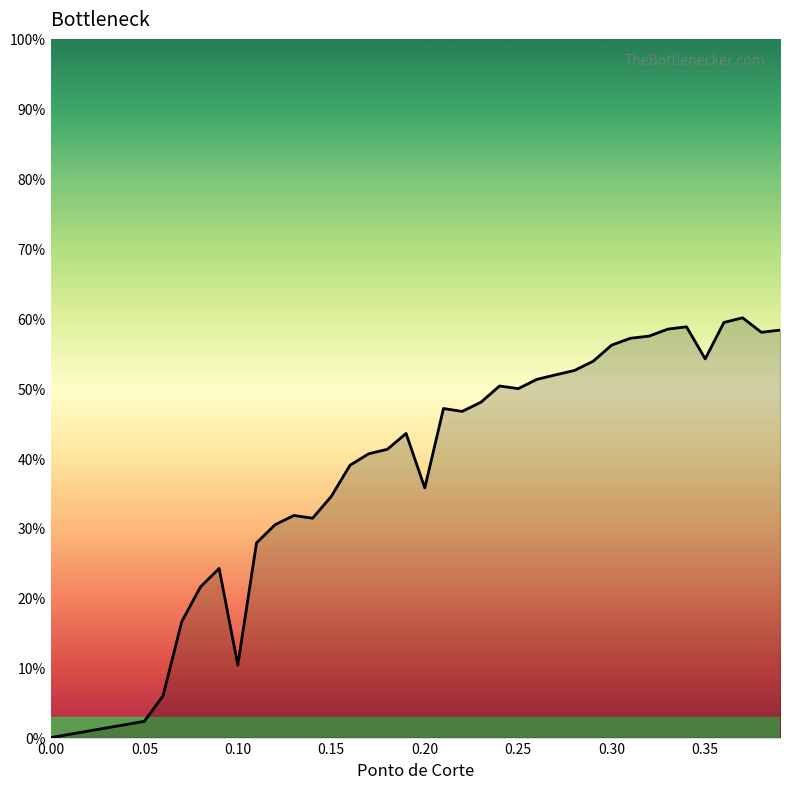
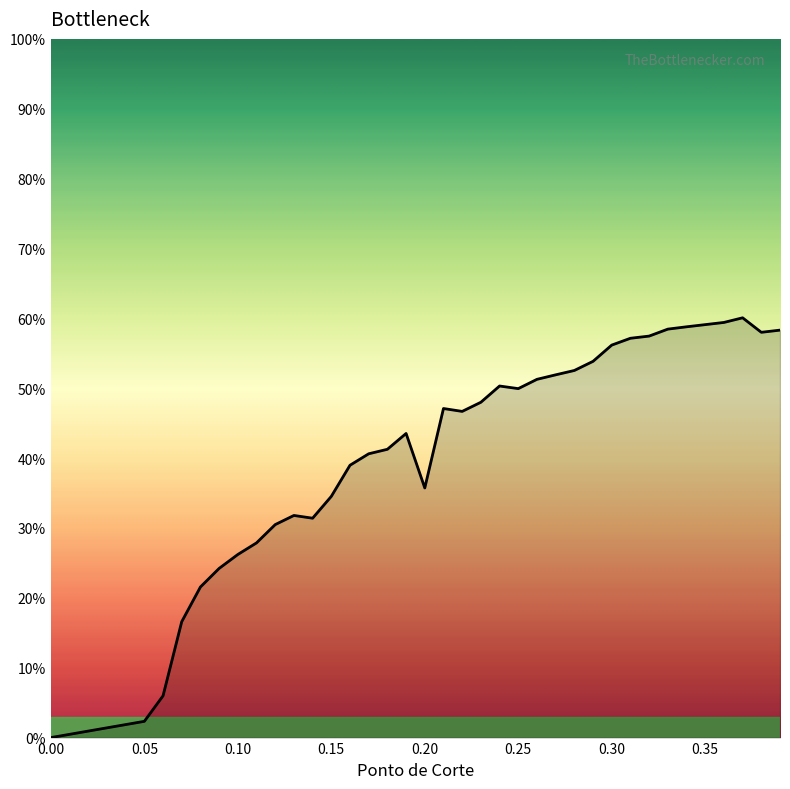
  {
-   "0.10": "10%",
+   "0.10": "26%",
    "0.15": "35%",
    "0.20": "36%",
    "0.25": "50%",
    "0.30": "56%",
-   "0.35": "54%"
+   "0.35": "59%"
  }
